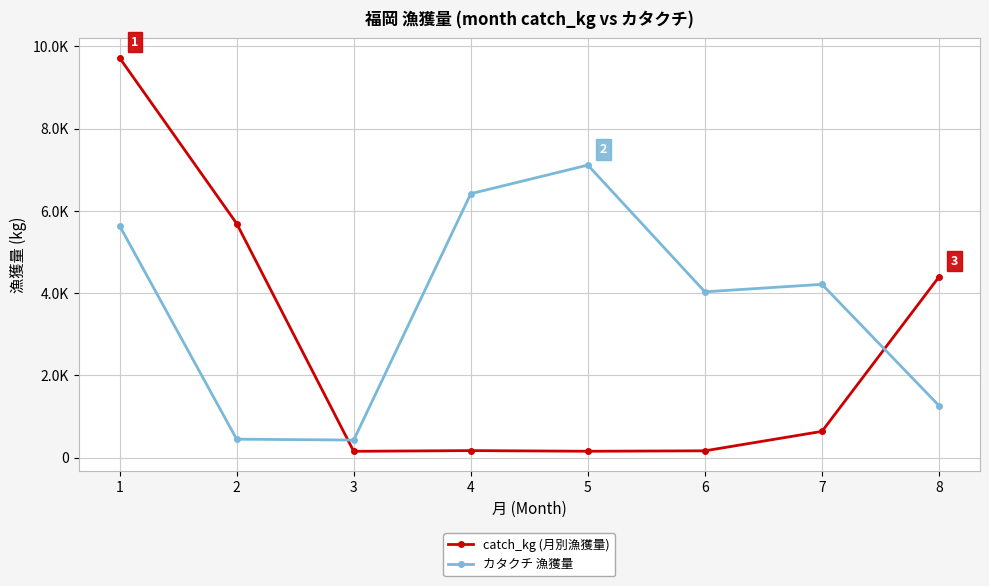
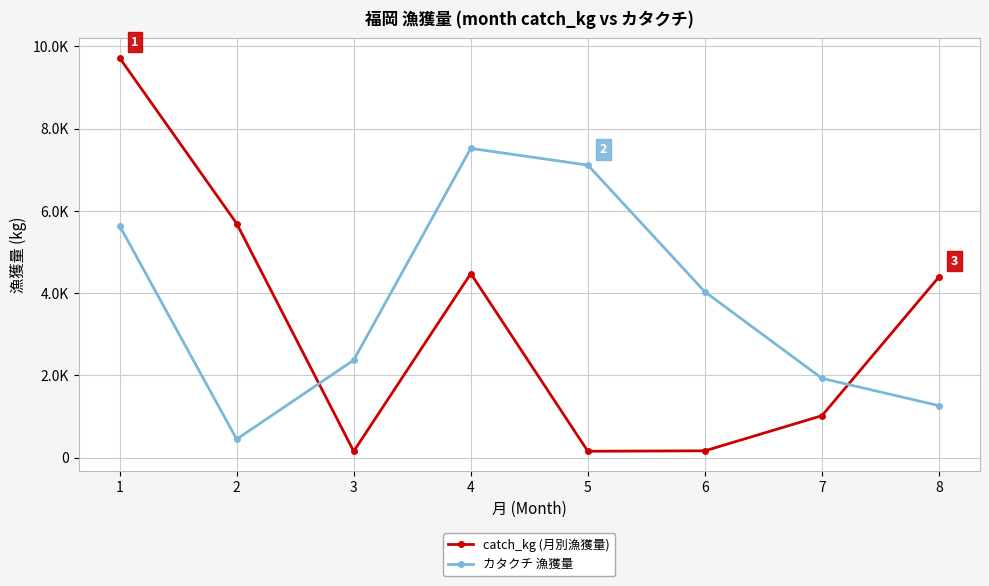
  {
    "catch_kg (月別漁獲量)": {
      "2": 5700,
      "3": 200,
-     "4": 200,
+     "4": 4500,
      "5": 200,
      "6": 200,
-     "7": 600
+     "7": 1000
    },
    "カタクチ 漁獲量": {
      "1": 5600,
      "2": 400,
-     "3": 400,
-     "4": 6400,
+     "3": 2400,
+     "4": 7500,
      "6": 4000,
-     "7": 4200,
+     "7": 1900,
      "8": 1300
    }
  }
